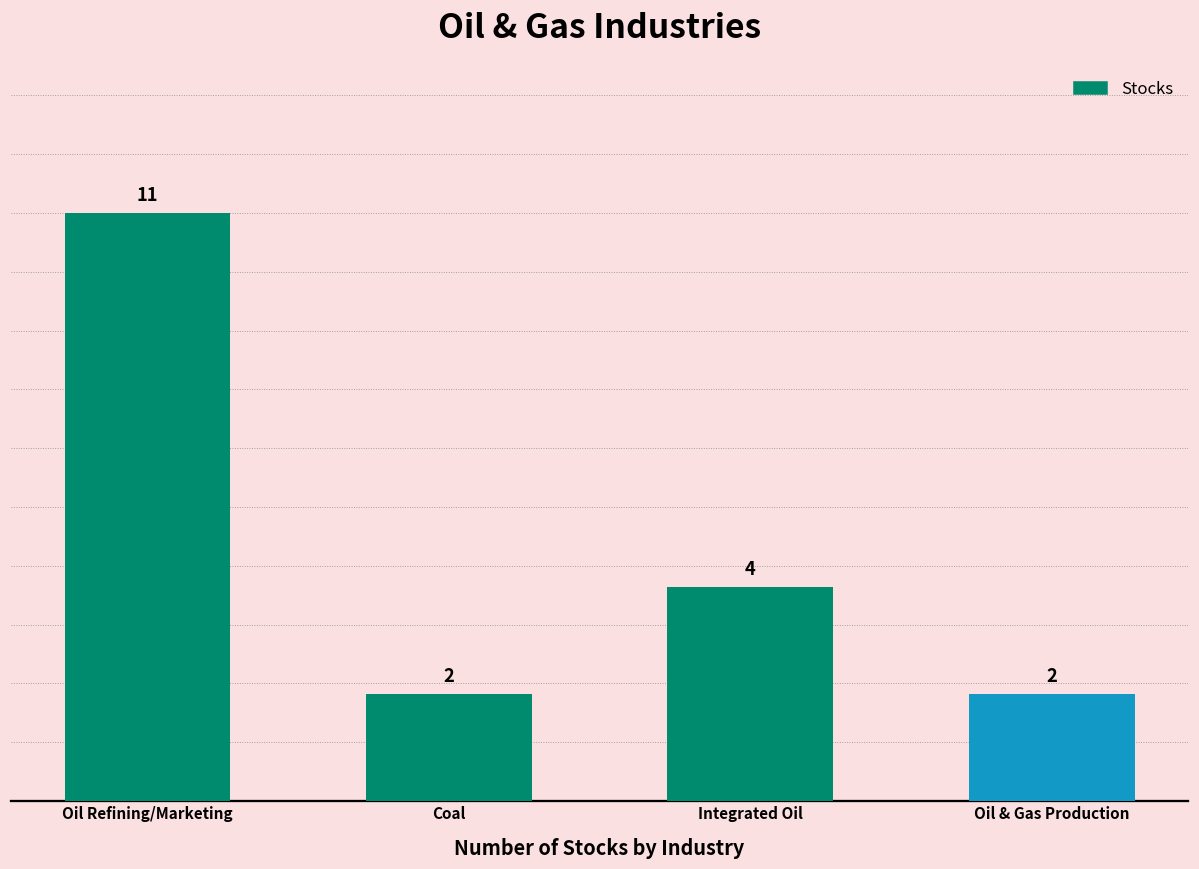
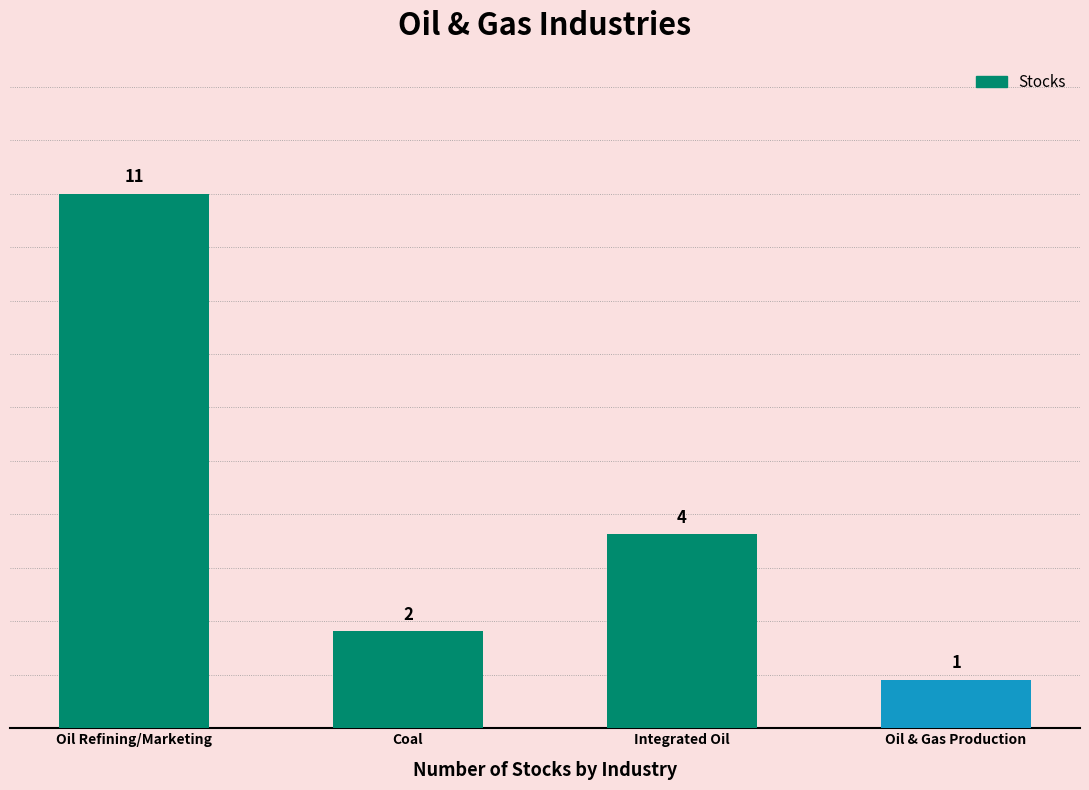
  {
    "Oil Refining/Marketing": 11,
    "Coal": 2,
    "Integrated Oil": 4,
-   "Oil & Gas Production": 2
+   "Oil & Gas Production": 1
  }
